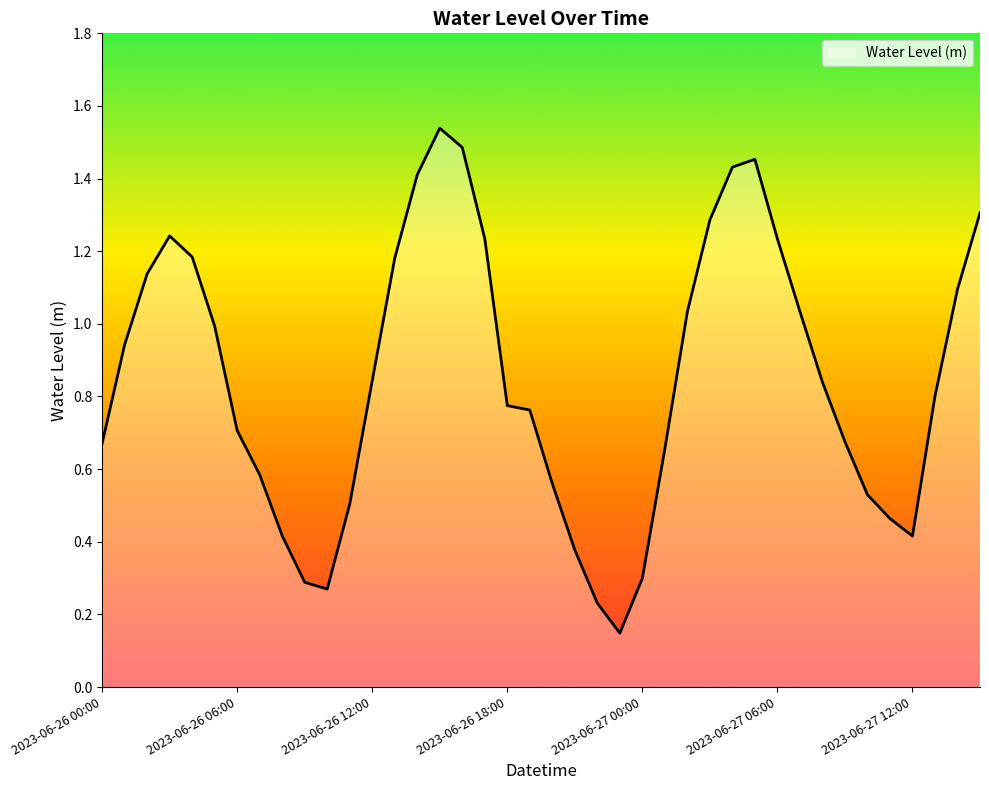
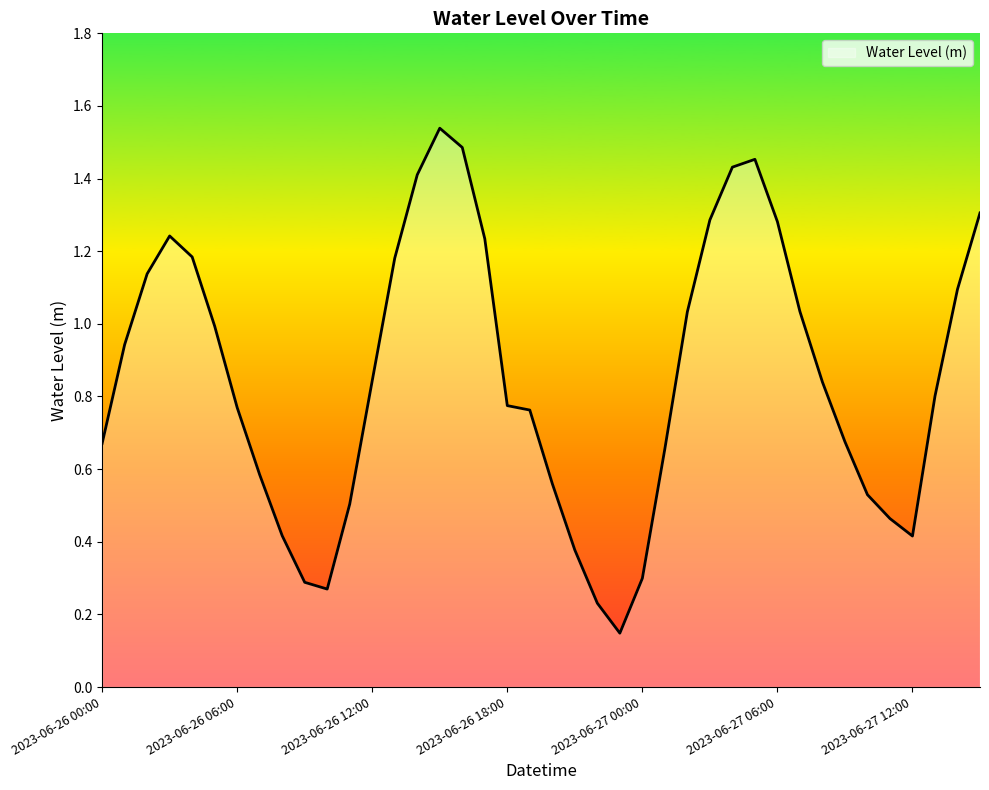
  {
    "2023-06-26 00:00": 0.67,
-   "2023-06-26 06:00": 0.71,
+   "2023-06-26 06:00": 0.77,
    "2023-06-26 12:00": 0.84,
    "2023-06-26 18:00": 0.77,
    "2023-06-27 00:00": 0.30,
-   "2023-06-27 06:00": 1.23,
+   "2023-06-27 06:00": 1.28,
    "2023-06-27 12:00": 0.42
  }
